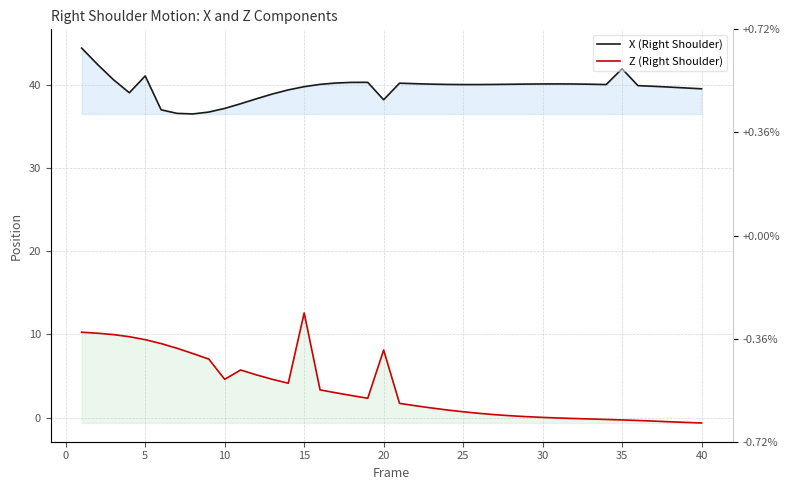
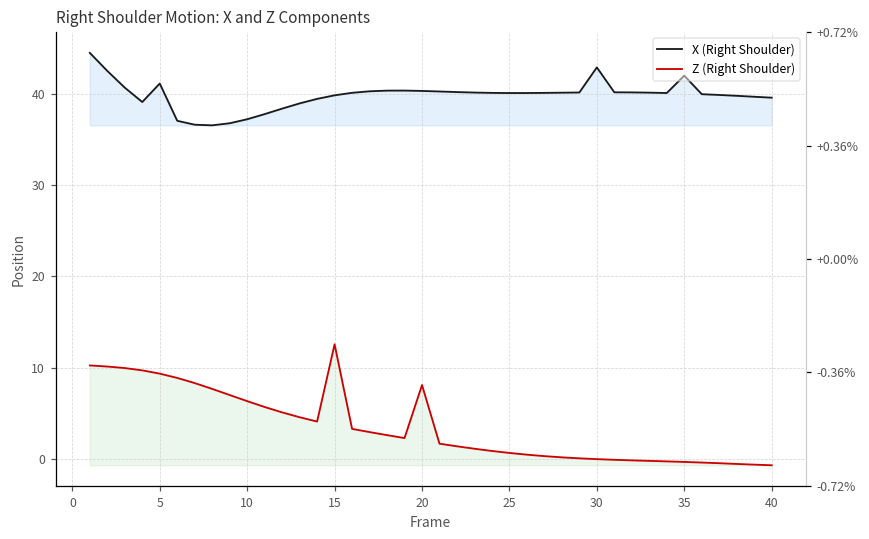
  {
    "X (Right Shoulder)": {
      "5": 41,
      "10": 37,
      "15": 40,
-     "20": 38,
+     "20": 40,
      "25": 40,
-     "30": 40,
+     "30": 43,
      "40": 40
    },
    "Z (Right Shoulder)": {
      "5": 9,
-     "10": 5,
+     "10": 6,
      "15": 13,
      "20": 8,
      "25": 1,
      "30": 0,
      "35": 0,
      "40": -1
    }
  }
